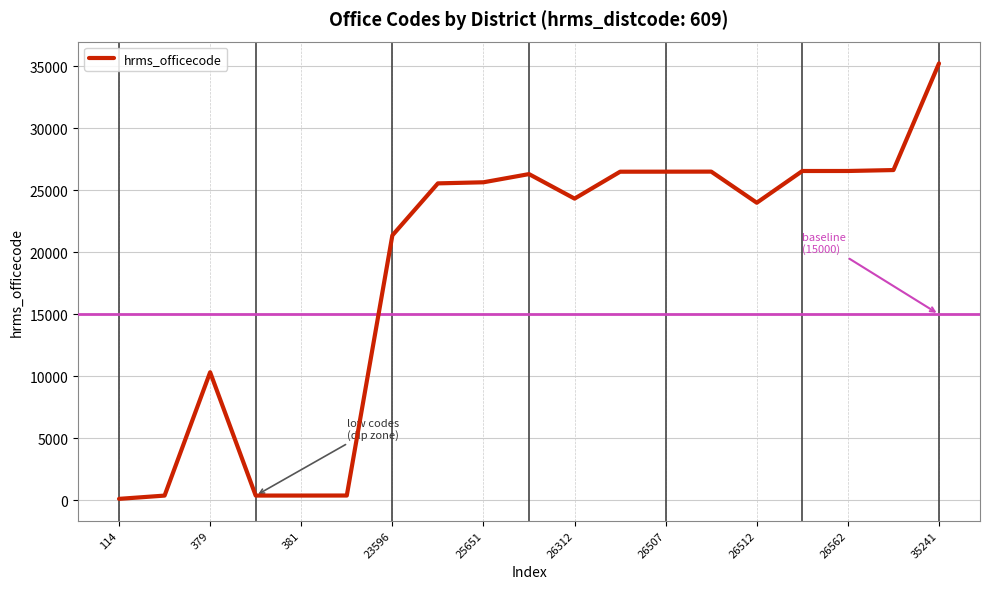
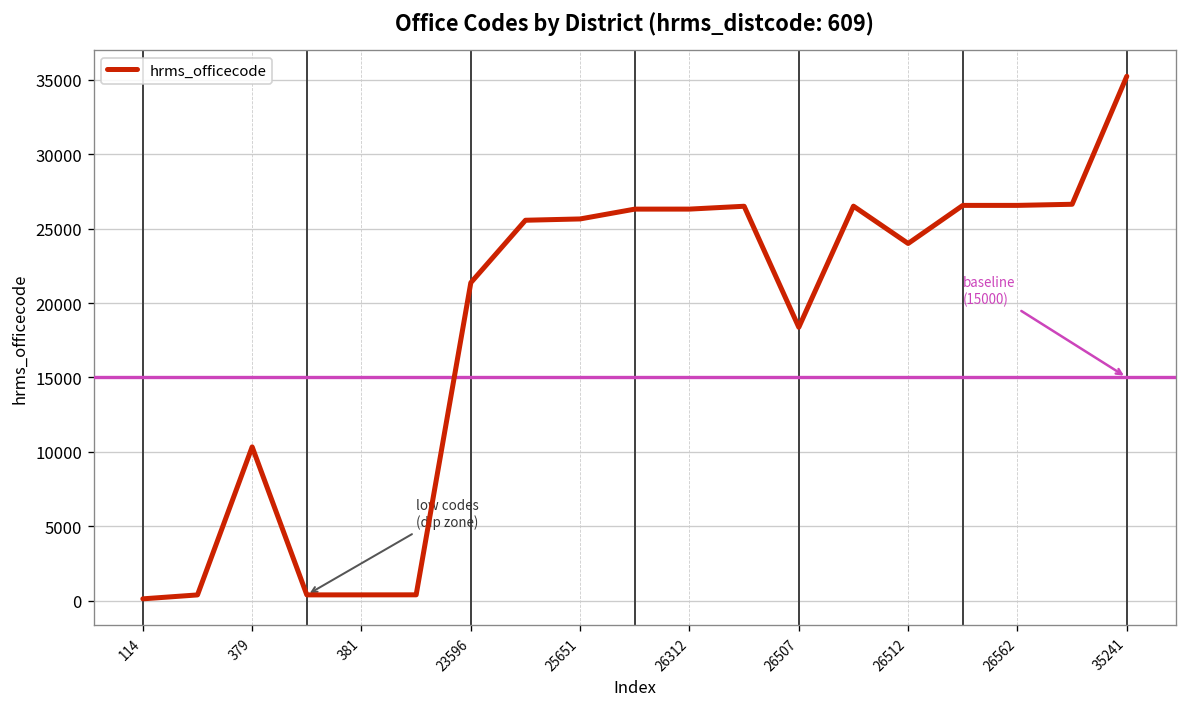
  {
    "114": 100,
    "379": 10300,
    "381": 400,
    "23596": 21400,
    "25651": 25700,
-   "26312": 24300,
-   "26507": 26500,
+   "26312": 26300,
+   "26507": 18400,
    "26512": 24000,
    "26562": 26600,
    "35241": 35200
  }
